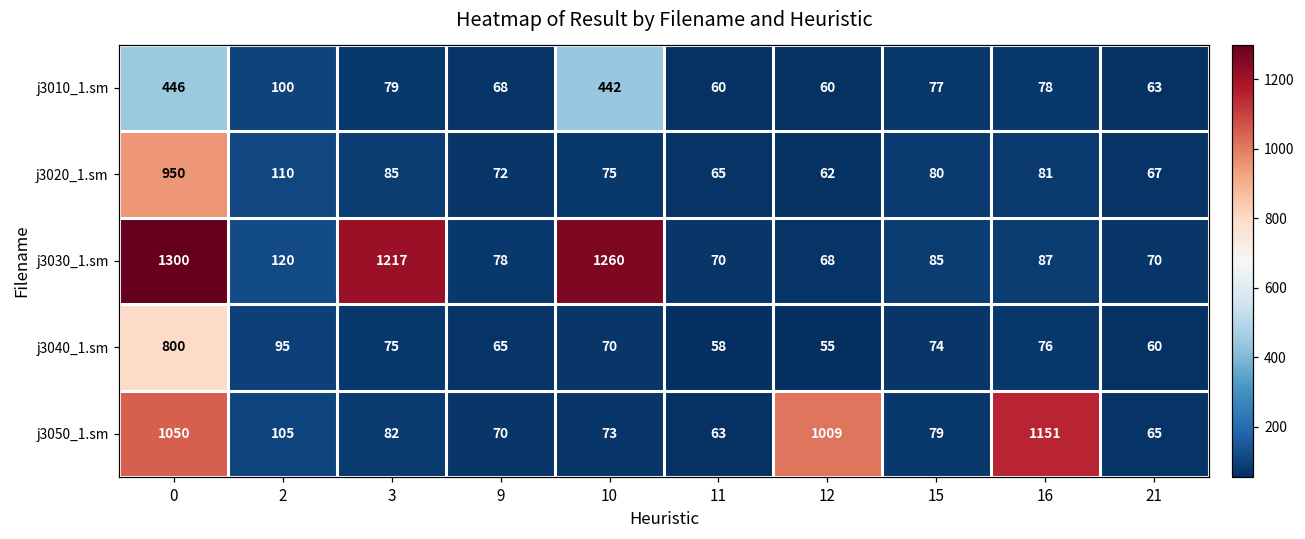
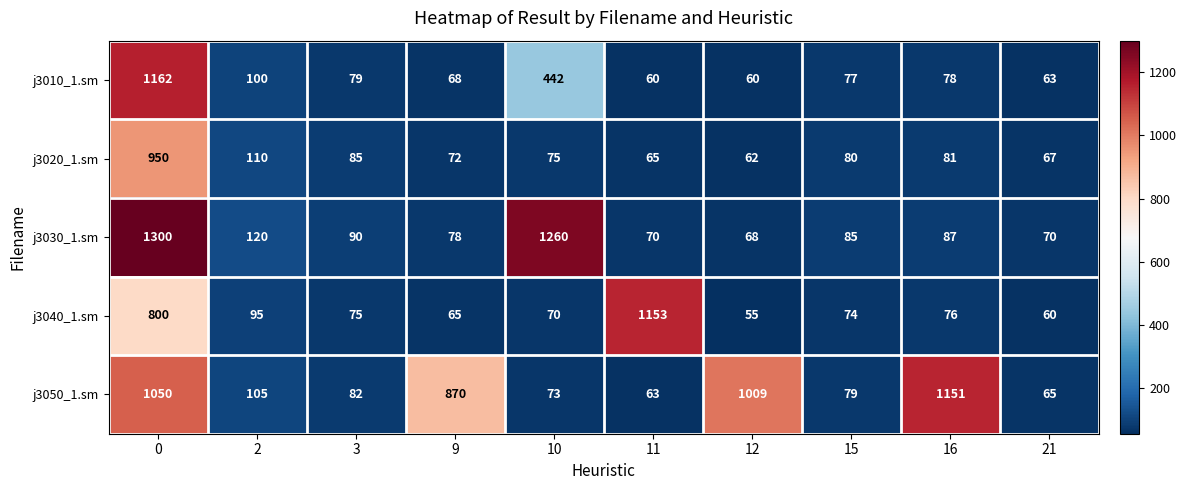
  {
    "j3010_1.sm": {
-     "0": 446,
+     "0": 1162,
      "2": 100,
      "3": 79,
      "9": 68,
      "10": 442,
      "11": 60,
      "12": 60,
      "15": 77,
      "16": 78,
      "21": 63
    },
    "j3020_1.sm": {
      "0": 950,
      "2": 110,
      "3": 85,
      "9": 72,
      "10": 75,
      "11": 65,
      "12": 62,
      "15": 80,
      "16": 81,
      "21": 67
    },
    "j3030_1.sm": {
      "0": 1300,
      "2": 120,
-     "3": 1217,
+     "3": 90,
      "9": 78,
      "10": 1260,
      "11": 70,
      "12": 68,
      "15": 85,
      "16": 87,
      "21": 70
    },
    "j3040_1.sm": {
      "0": 800,
      "2": 95,
      "3": 75,
      "9": 65,
      "10": 70,
-     "11": 58,
+     "11": 1153,
      "12": 55,
      "15": 74,
      "16": 76,
      "21": 60
    },
    "j3050_1.sm": {
      "0": 1050,
      "2": 105,
      "3": 82,
-     "9": 70,
+     "9": 870,
      "10": 73,
      "11": 63,
      "12": 1009,
      "15": 79,
      "16": 1151,
      "21": 65
    }
  }
